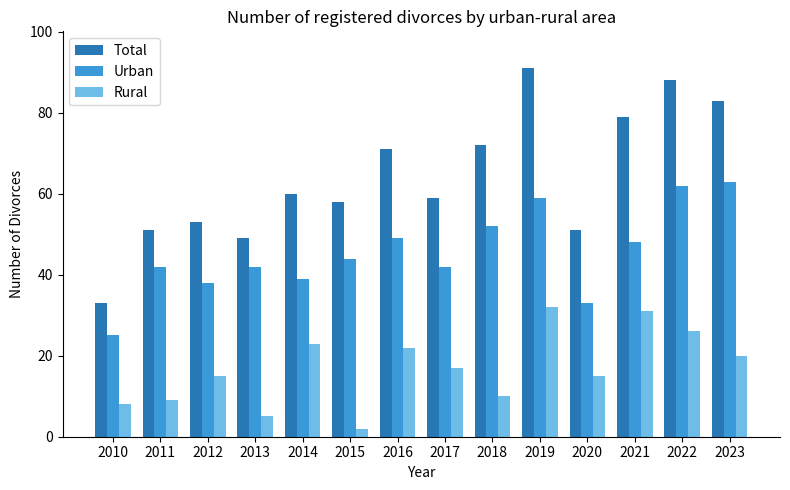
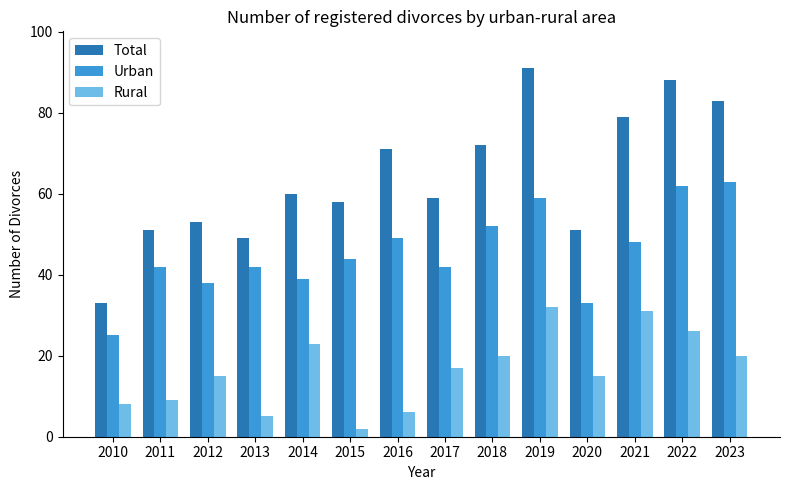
  {
    "Rural": {
      "2010": 8,
      "2011": 9,
      "2012": 15,
      "2013": 5,
      "2014": 23,
      "2015": 2,
-     "2016": 22,
+     "2016": 6,
      "2017": 17,
-     "2018": 10,
+     "2018": 20,
      "2019": 32,
      "2020": 15,
      "2021": 31,
      "2022": 26,
      "2023": 20
    }
  }
